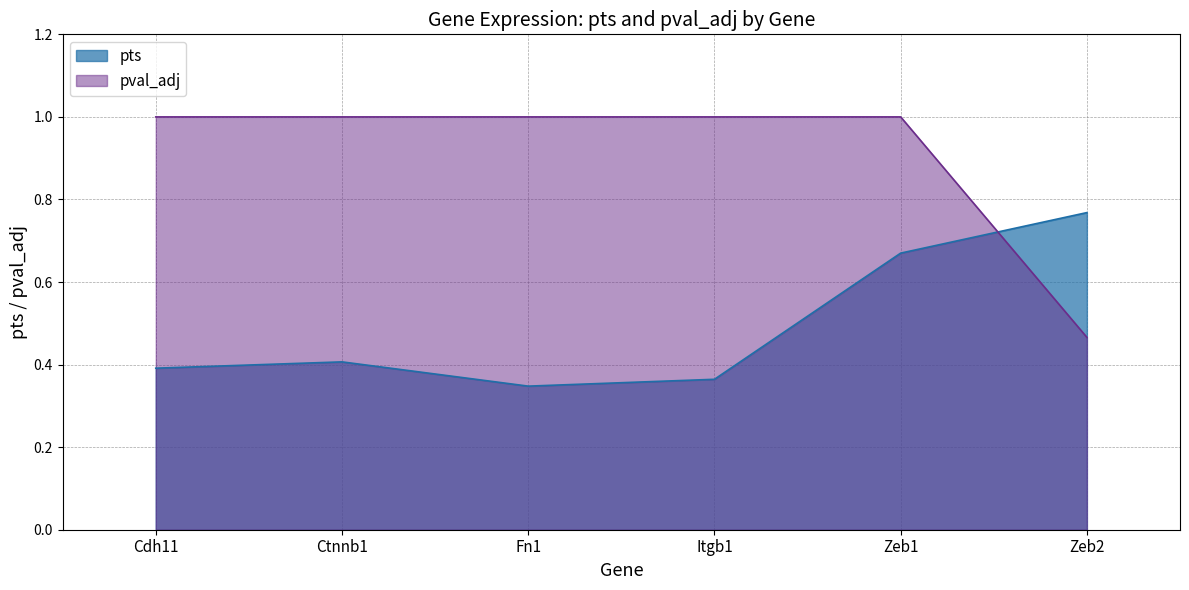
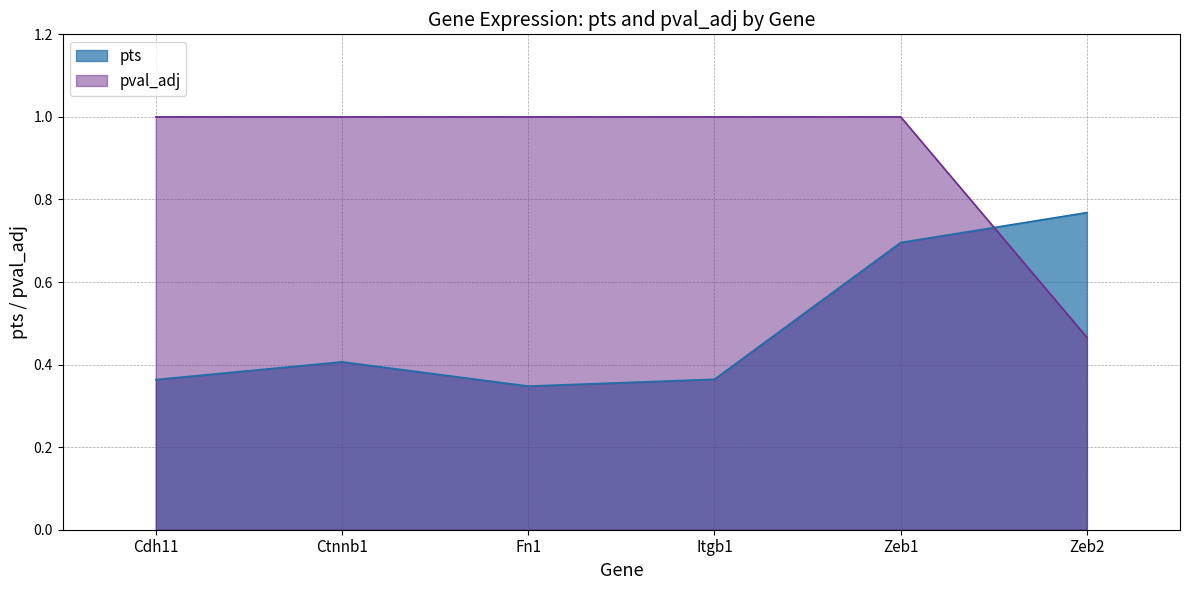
  {
    "pts": {
-     "Cdh11": 0.39,
+     "Cdh11": 0.36,
      "Ctnnb1": 0.41,
      "Fn1": 0.35,
      "Itgb1": 0.36,
-     "Zeb1": 0.67,
+     "Zeb1": 0.70,
      "Zeb2": 0.77
    },
    "pval_adj": {
      "Cdh11": 1.00,
      "Ctnnb1": 1.00,
      "Fn1": 1.00,
      "Itgb1": 1.00,
      "Zeb1": 1.00,
      "Zeb2": 0.47
    }
  }
